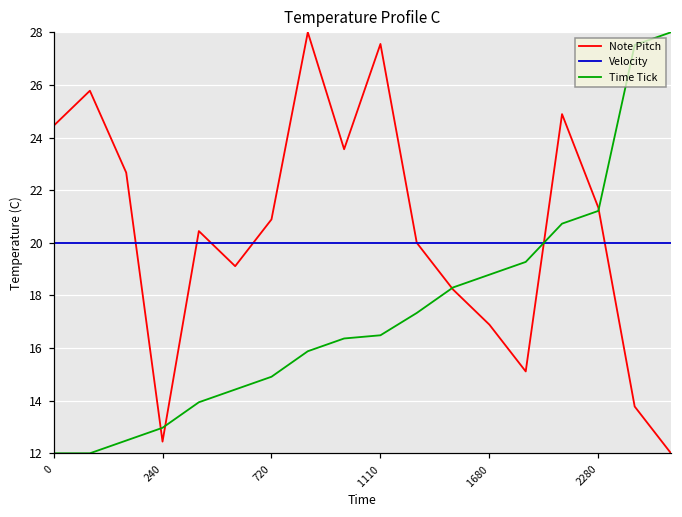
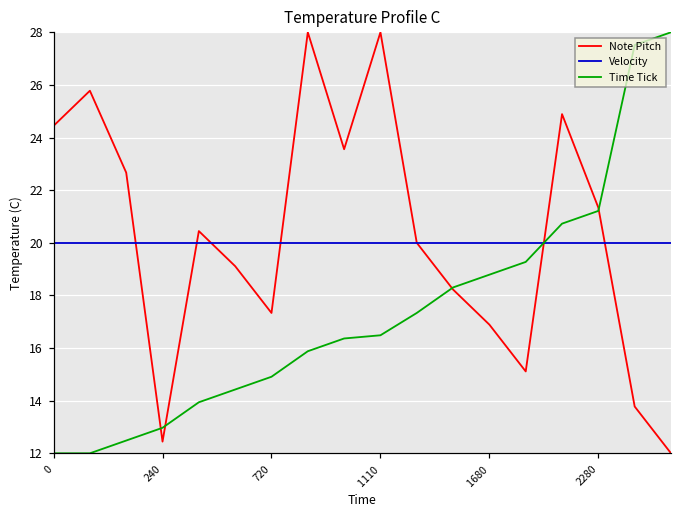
  {
    "Note Pitch": {
      "240": 12.4,
-     "720": 20.9,
-     "1110": 27.6,
+     "720": 17.3,
+     "1110": 28.0,
      "1680": 16.9,
      "2280": 21.3
    },
    "Velocity": {
      "240": 20.0,
      "720": 20.0,
      "1110": 20.0,
      "1680": 20.0,
      "2280": 20.0
    },
    "Time Tick": {
      "240": 13.0,
      "720": 14.9,
      "1110": 16.5,
      "1680": 18.8,
      "2280": 21.2
    }
  }
